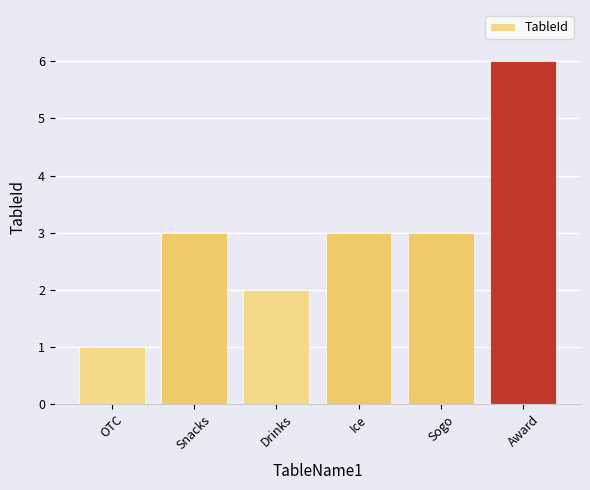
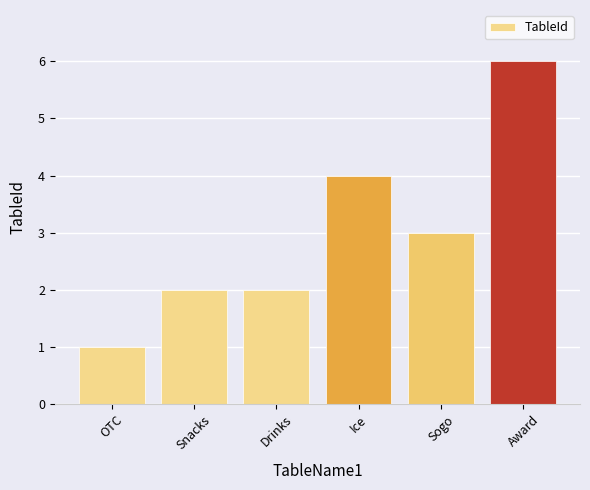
  {
    "OTC": 1,
-   "Snacks": 3,
+   "Snacks": 2,
    "Drinks": 2,
-   "Ice": 3,
+   "Ice": 4,
    "Sogo": 3,
    "Award": 6
  }
